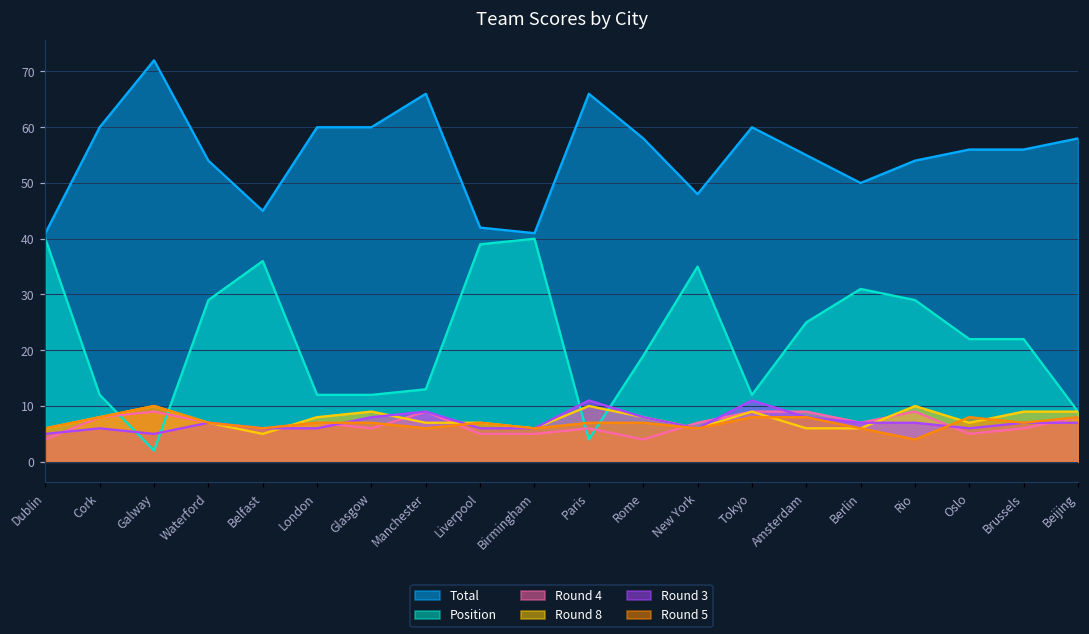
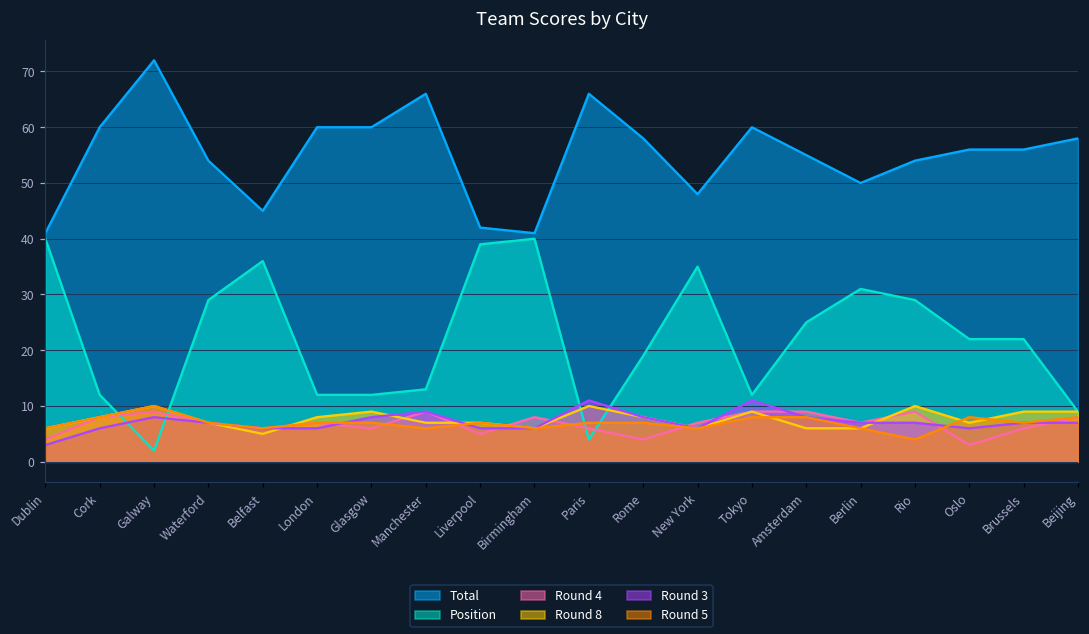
  {
    "Total": {
      "Dublin": 41,
      "Cork": 60,
      "Galway": 72,
      "Waterford": 54,
      "Belfast": 45,
      "London": 60,
      "Glasgow": 60,
      "Manchester": 66,
      "Liverpool": 42,
      "Birmingham": 41,
      "Paris": 66,
      "Rome": 58,
      "New York": 48,
      "Tokyo": 60,
      "Amsterdam": 55,
      "Berlin": 50,
      "Rio": 54,
      "Oslo": 56,
      "Brussels": 56,
      "Beijing": 58
    },
    "Position": {
      "Dublin": 40,
      "Cork": 12,
      "Galway": 2,
      "Waterford": 29,
      "Belfast": 36,
      "London": 12,
      "Glasgow": 12,
      "Manchester": 13,
      "Liverpool": 39,
      "Birmingham": 40,
      "Paris": 4,
      "Rome": 19,
      "New York": 35,
      "Tokyo": 12,
      "Amsterdam": 25,
      "Berlin": 31,
      "Rio": 29,
      "Oslo": 22,
      "Brussels": 22
    },
    "Round 4": {
      "Dublin": 4,
      "Galway": 9,
      "Glasgow": 6,
      "Liverpool": 5,
-     "Birmingham": 5,
+     "Birmingham": 8,
      "Paris": 6,
      "Rome": 4,
      "New York": 7,
      "Amsterdam": 9,
      "Rio": 9,
-     "Oslo": 5,
+     "Oslo": 3,
      "Brussels": 6
    },
    "Round 3": {
-     "Dublin": 5,
+     "Dublin": 3,
      "Cork": 6,
-     "Galway": 5,
+     "Galway": 8,
      "London": 6,
      "Glasgow": 8,
      "Liverpool": 6,
      "Paris": 11,
      "Tokyo": 11,
      "Rio": 7,
      "Oslo": 6,
      "Beijing": 7
    }
  }
